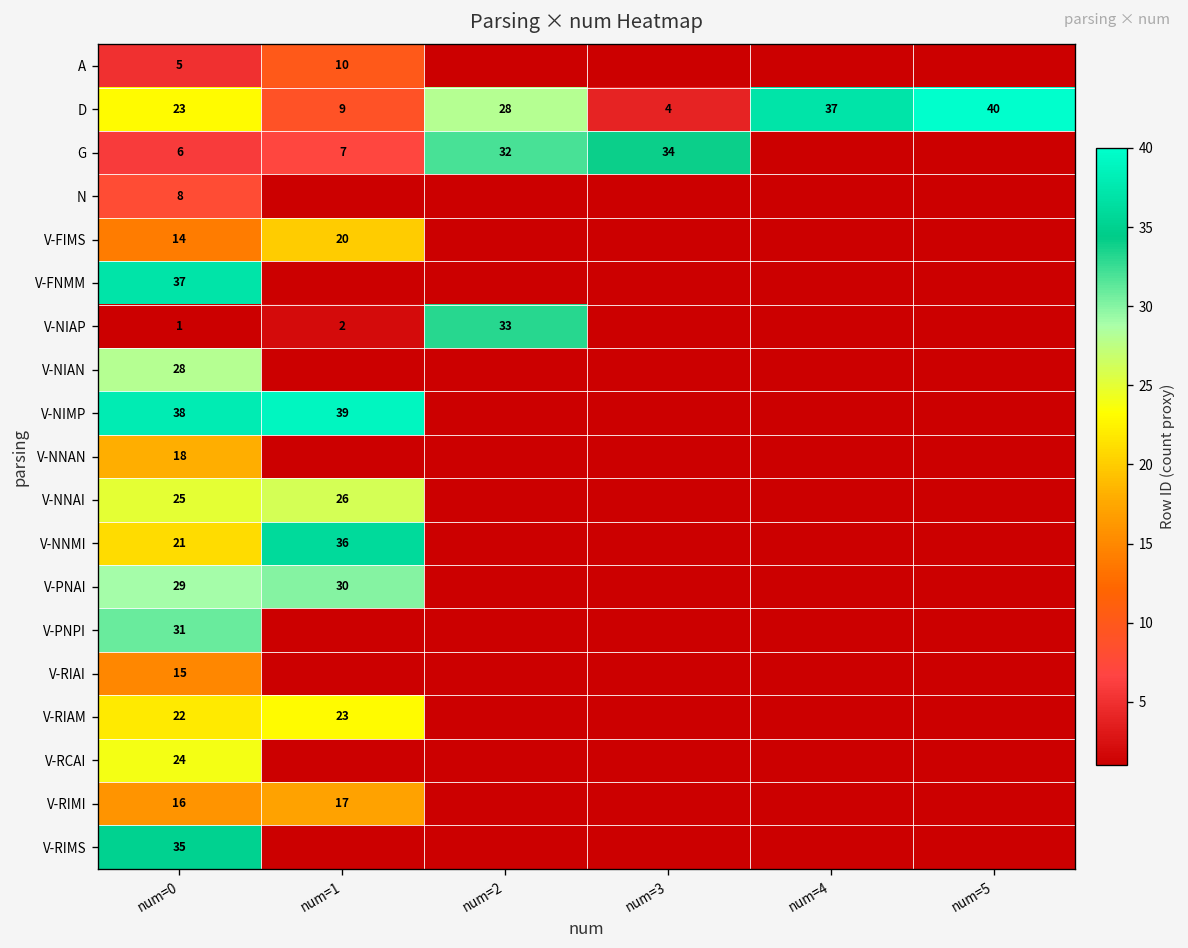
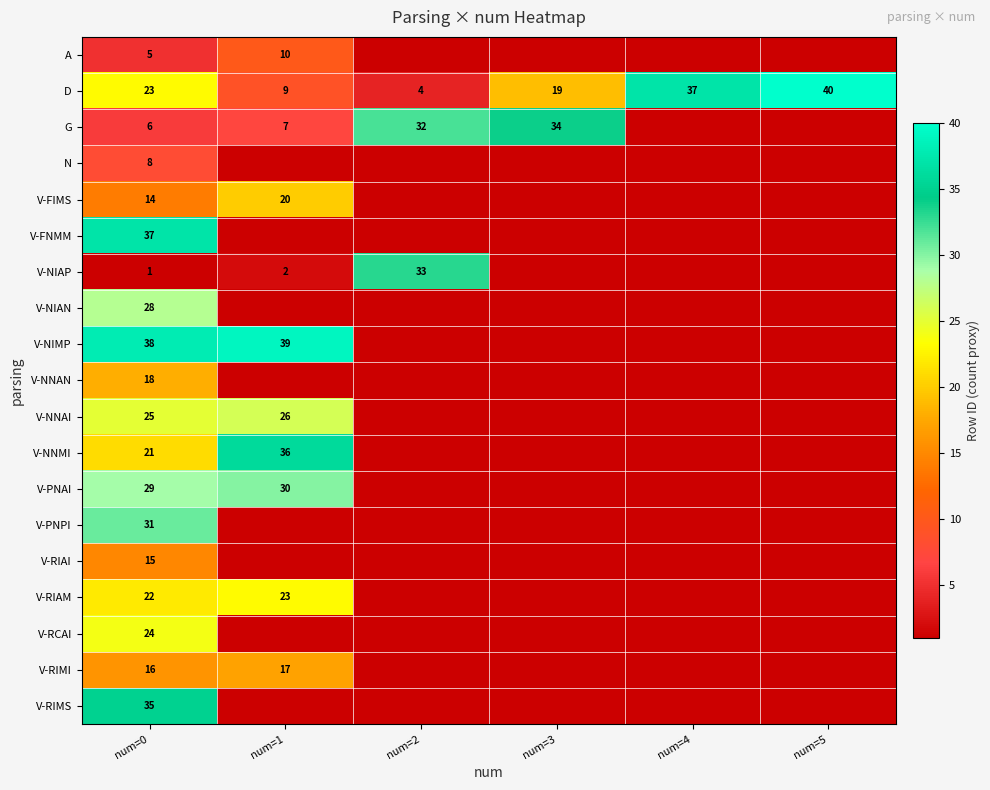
  {
    "A": {
      "num=0": 5,
      "num=1": 10
    },
    "D": {
      "num=0": 23,
      "num=1": 9,
-     "num=2": 28,
-     "num=3": 4,
+     "num=2": 4,
+     "num=3": 19,
      "num=4": 37,
      "num=5": 40
    },
    "G": {
      "num=0": 6,
      "num=1": 7,
      "num=2": 32,
      "num=3": 34
    },
    "N": {
      "num=0": 8
    },
    "V-FIMS": {
      "num=0": 14,
      "num=1": 20
    },
    "V-FNMM": {
      "num=0": 37
    },
    "V-NIAP": {
      "num=0": 1,
      "num=1": 2,
      "num=2": 33
    },
    "V-NIAN": {
      "num=0": 28
    },
    "V-NIMP": {
      "num=0": 38,
      "num=1": 39
    },
    "V-NNAN": {
      "num=0": 18
    },
    "V-NNAI": {
      "num=0": 25,
      "num=1": 26
    },
    "V-NNMI": {
      "num=0": 21,
      "num=1": 36
    },
    "V-PNAI": {
      "num=0": 29,
      "num=1": 30
    },
    "V-PNPI": {
      "num=0": 31
    },
    "V-RIAI": {
      "num=0": 15
    },
    "V-RIAM": {
      "num=0": 22,
      "num=1": 23
    },
    "V-RCAI": {
      "num=0": 24
    },
    "V-RIMI": {
      "num=0": 16,
      "num=1": 17
    },
    "V-RIMS": {
      "num=0": 35
    }
  }
